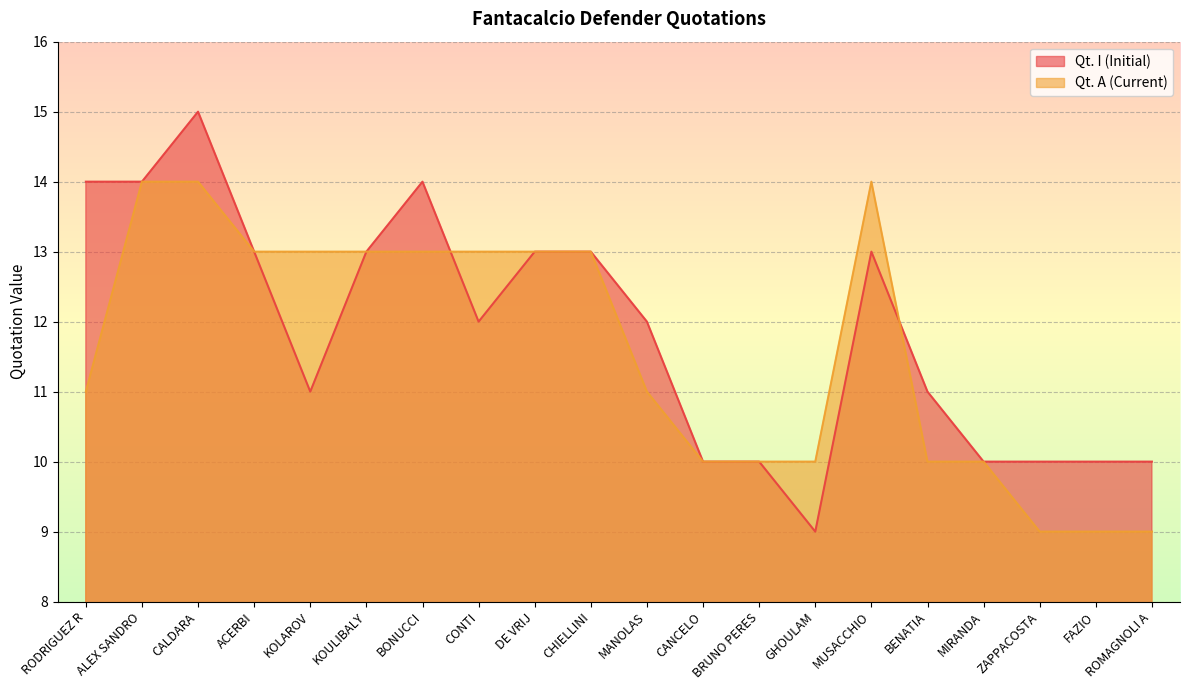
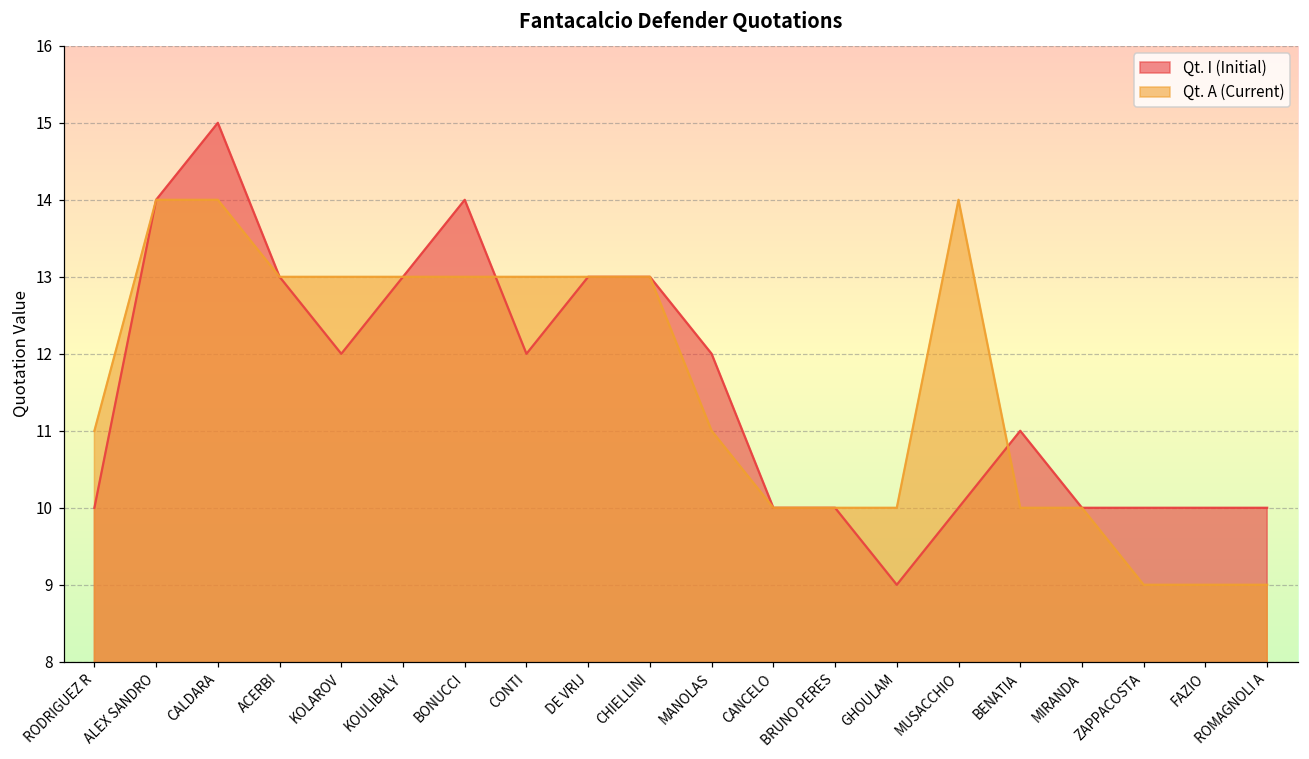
  {
    "Qt. I (Initial)": {
-     "RODRIGUEZ R": 14,
+     "RODRIGUEZ R": 10,
      "CALDARA": 15,
-     "KOLAROV": 11,
+     "KOLAROV": 12,
      "BONUCCI": 14,
      "CONTI": 12,
      "MANOLAS": 12,
      "GHOULAM": 9,
-     "MUSACCHIO": 13,
+     "MUSACCHIO": 10,
      "BENATIA": 11,
      "ZAPPACOSTA": 10,
      "FAZIO": 10,
      "ROMAGNOLI A": 10
    },
    "Qt. A (Current)": {
      "RODRIGUEZ R": 11,
      "CALDARA": 14,
      "KOLAROV": 13,
      "BONUCCI": 13,
      "CONTI": 13,
      "MANOLAS": 11,
      "GHOULAM": 10,
      "MUSACCHIO": 14,
      "BENATIA": 10,
      "ZAPPACOSTA": 9,
      "FAZIO": 9,
      "ROMAGNOLI A": 9
    }
  }
